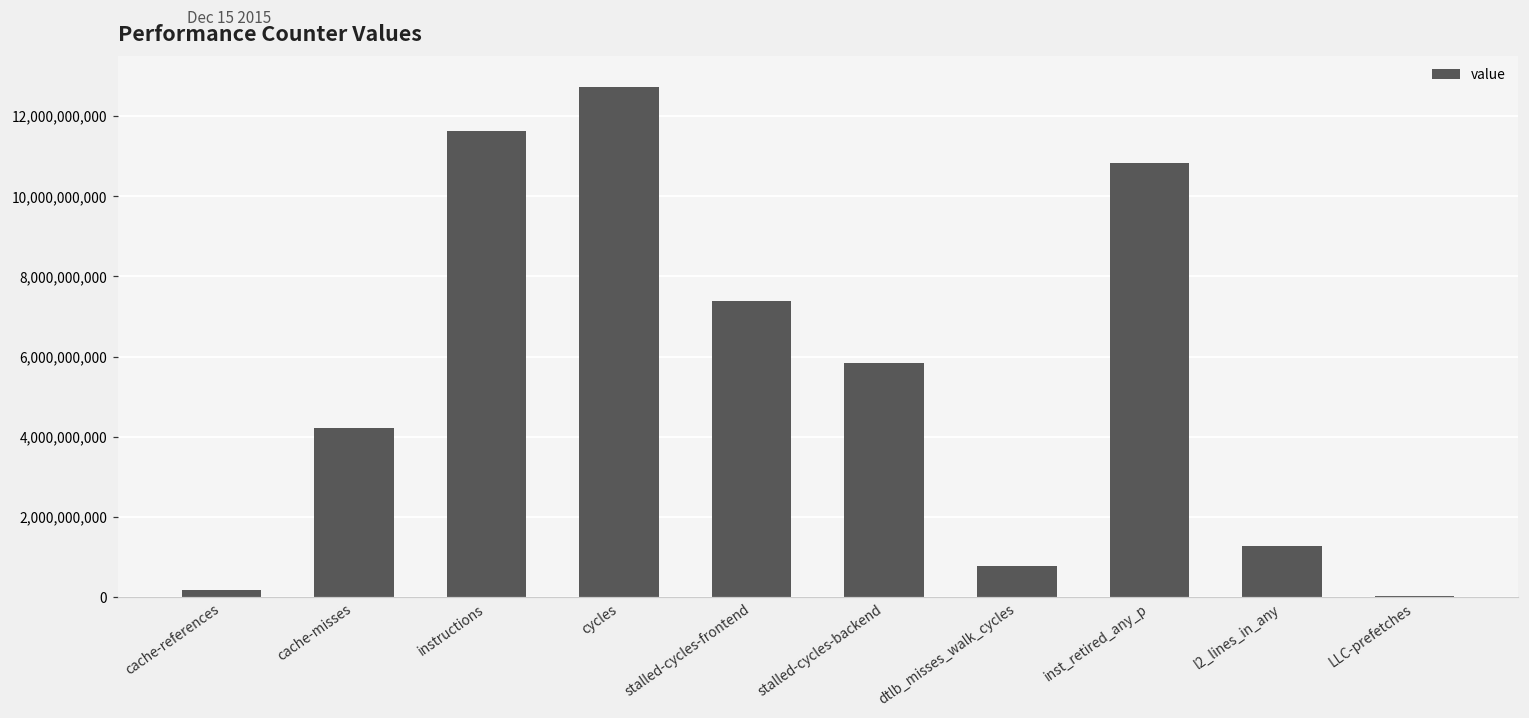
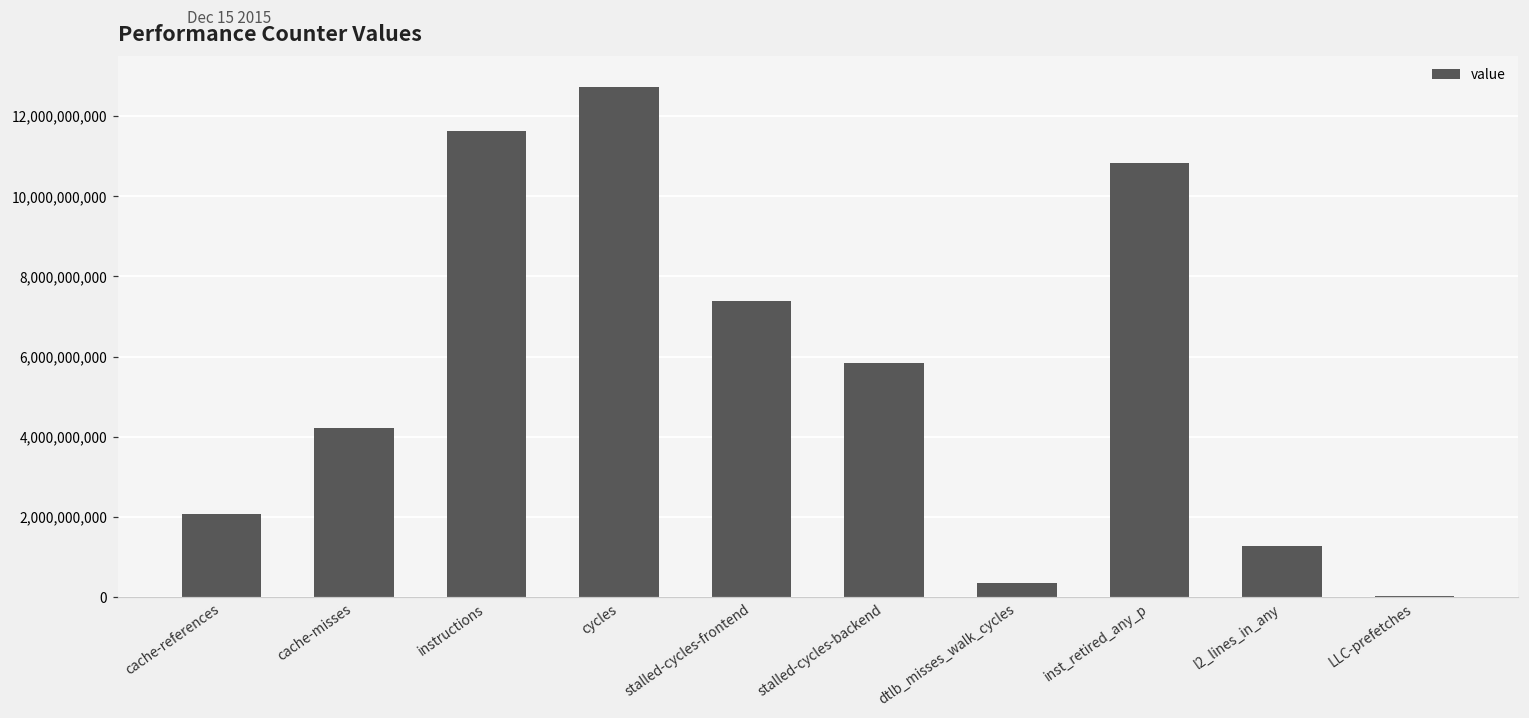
  {
-   "cache-references": "200,000,000",
+   "cache-references": "2,100,000,000",
    "cache-misses": "4,200,000,000",
    "instructions": "11,600,000,000",
    "cycles": "12,700,000,000",
    "stalled-cycles-frontend": "7,400,000,000",
    "stalled-cycles-backend": "5,800,000,000",
-   "dtlb_misses_walk_cycles": "800,000,000",
+   "dtlb_misses_walk_cycles": "300,000,000",
    "inst_retired_any_p": "10,800,000,000",
    "l2_lines_in_any": "1,300,000,000"
  }
